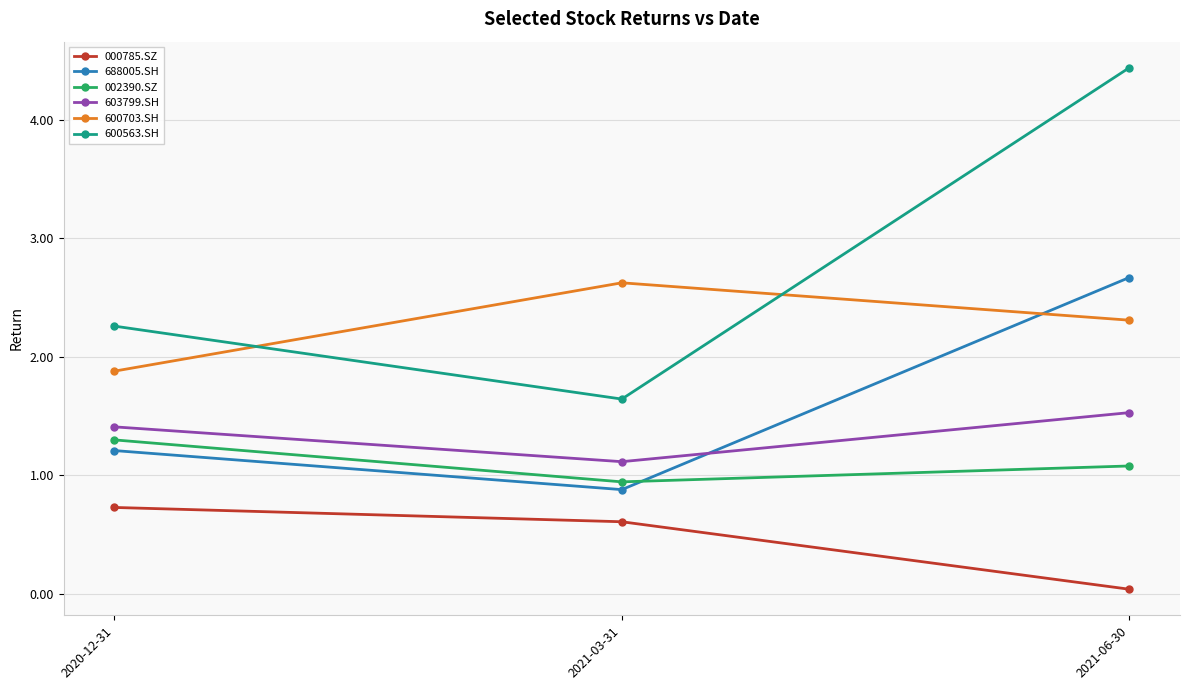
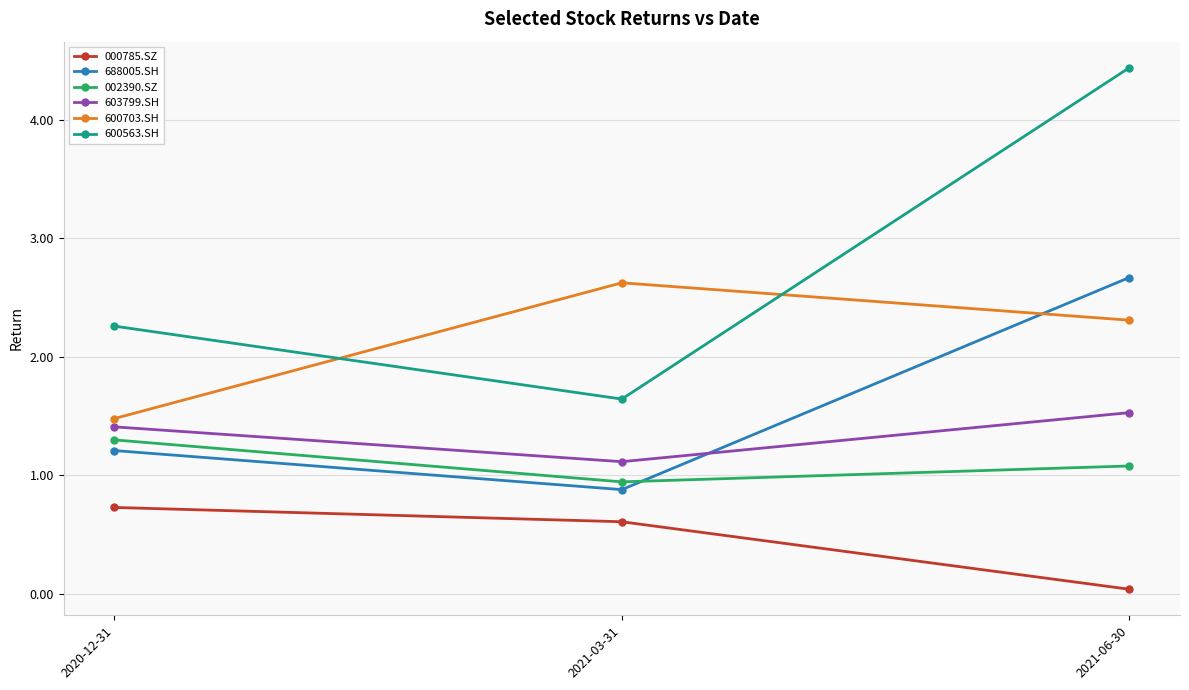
  {
    "000785.SZ": {
      "2020-12-31": 0.73,
      "2021-03-31": 0.61,
      "2021-06-30": 0.04
    },
    "688005.SH": {
      "2020-12-31": 1.21,
      "2021-03-31": 0.88,
      "2021-06-30": 2.67
    },
    "603799.SH": {
      "2020-12-31": 1.41,
      "2021-03-31": 1.12,
      "2021-06-30": 1.53
    },
    "600703.SH": {
-     "2020-12-31": 1.88,
+     "2020-12-31": 1.48,
      "2021-03-31": 2.63,
      "2021-06-30": 2.31
    }
  }
